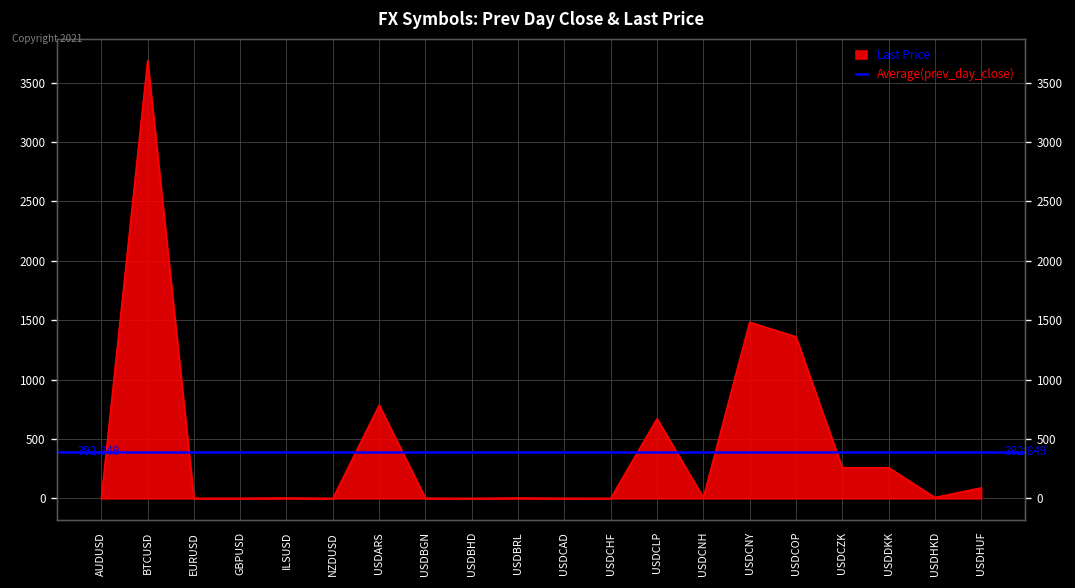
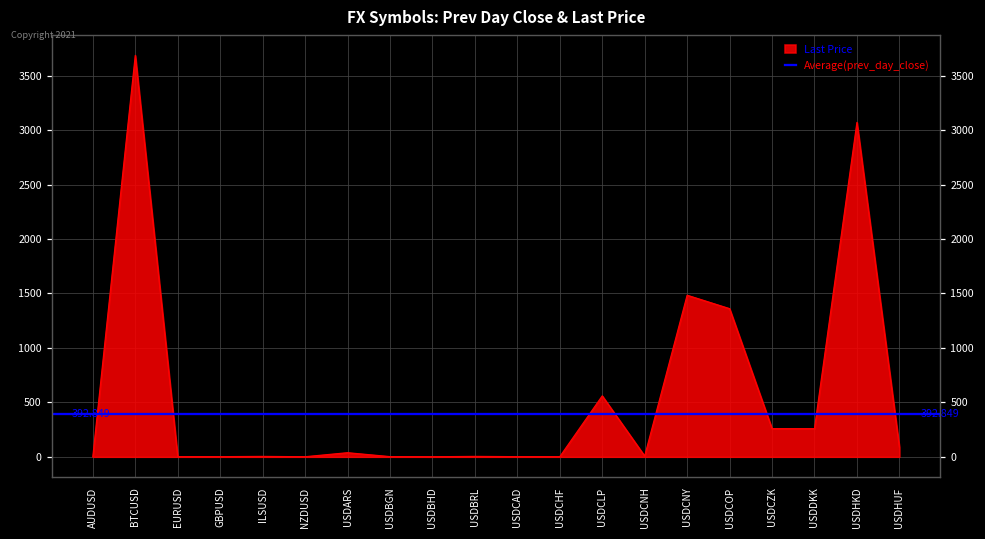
  {
    "AUDUSD": 0,
    "BTCUSD": 3700,
    "EURUSD": 0,
    "GBPUSD": 0,
    "ILSUSD": 0,
    "NZDUSD": 0,
-   "USDARS": 800,
+   "USDARS": 0,
    "USDBGN": 0,
    "USDBHD": 0,
    "USDBRL": 0,
    "USDCAD": 0,
    "USDCHF": 0,
-   "USDCLP": 700,
+   "USDCLP": 600,
    "USDCNH": 0,
    "USDCNY": 1500,
    "USDCOP": 1400,
    "USDCZK": 300,
    "USDDKK": 300,
-   "USDHKD": 0,
+   "USDHKD": 3100,
    "USDHUF": 100
  }
